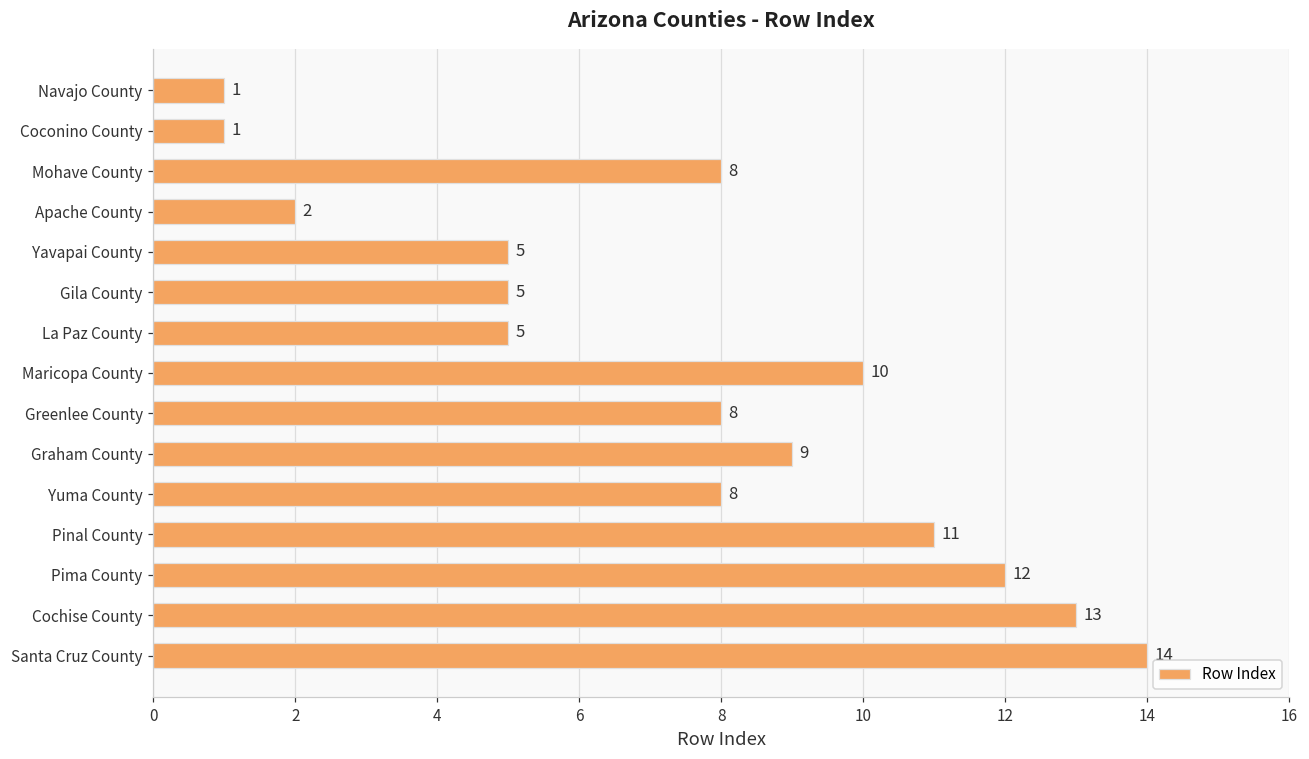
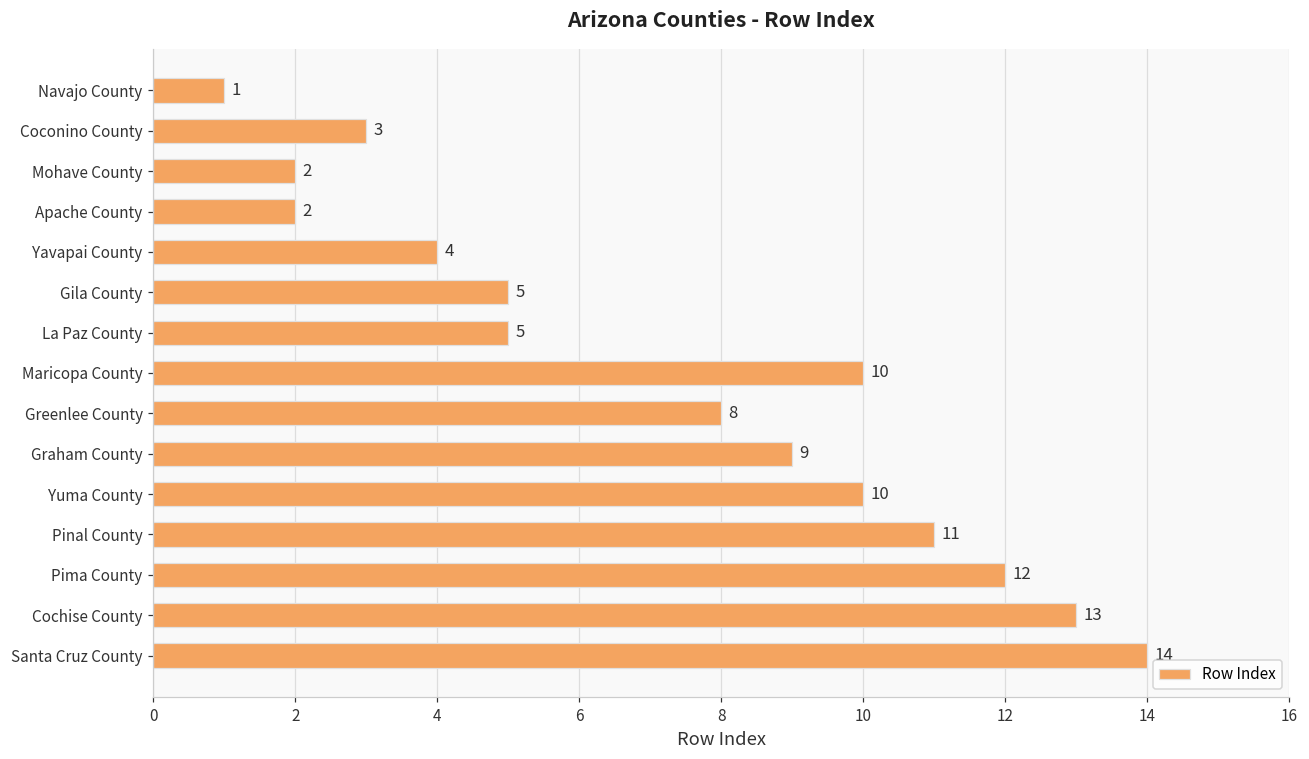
  {
    "Navajo County": 1,
-   "Coconino County": 1,
-   "Mohave County": 8,
+   "Coconino County": 3,
+   "Mohave County": 2,
    "Apache County": 2,
-   "Yavapai County": 5,
+   "Yavapai County": 4,
    "Gila County": 5,
    "La Paz County": 5,
    "Maricopa County": 10,
    "Greenlee County": 8,
    "Graham County": 9,
-   "Yuma County": 8,
+   "Yuma County": 10,
    "Pinal County": 11,
    "Pima County": 12,
    "Cochise County": 13
  }
